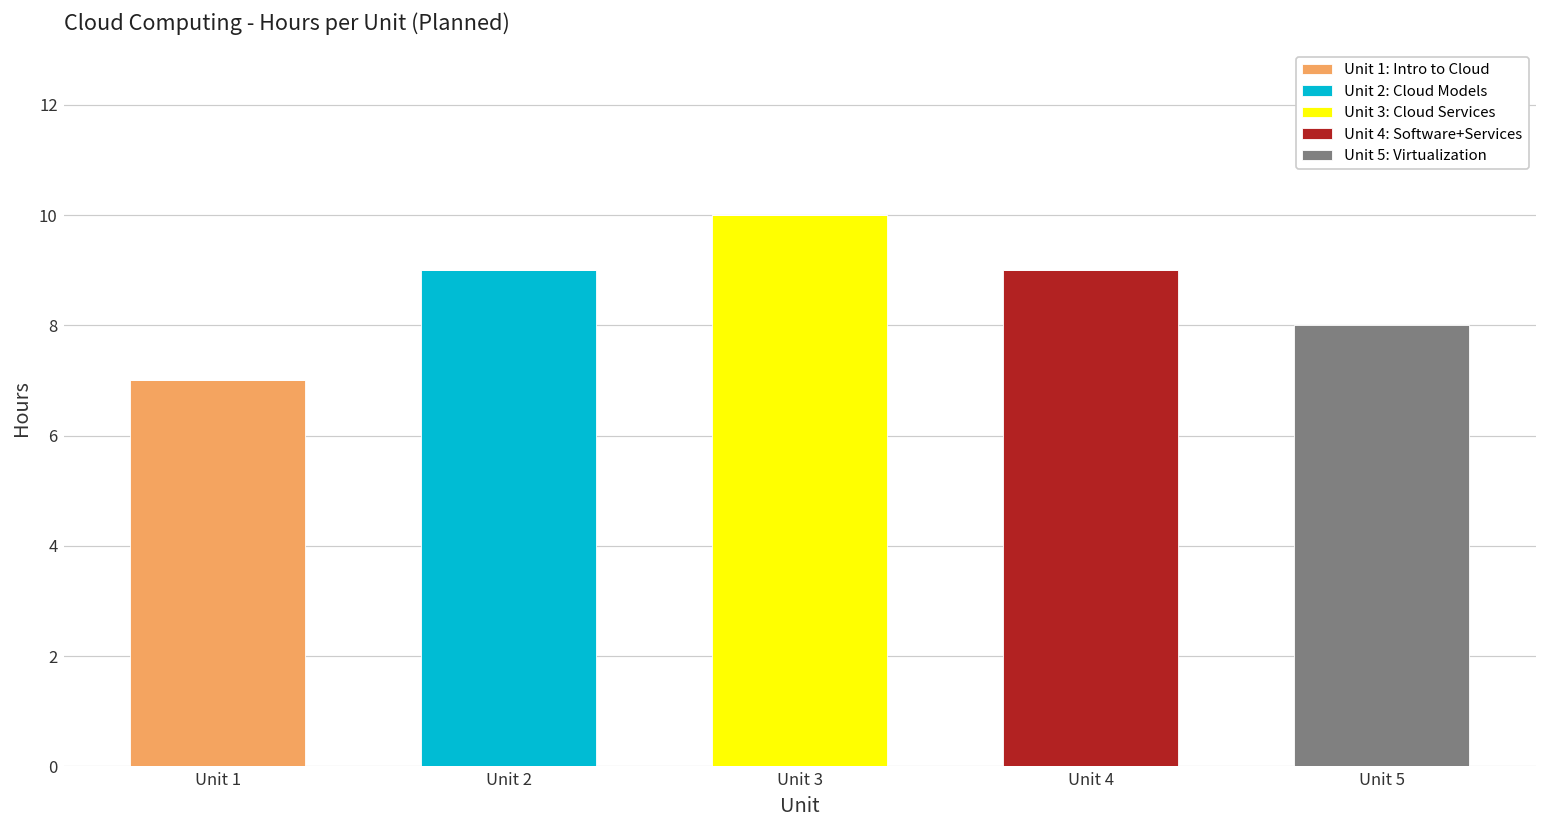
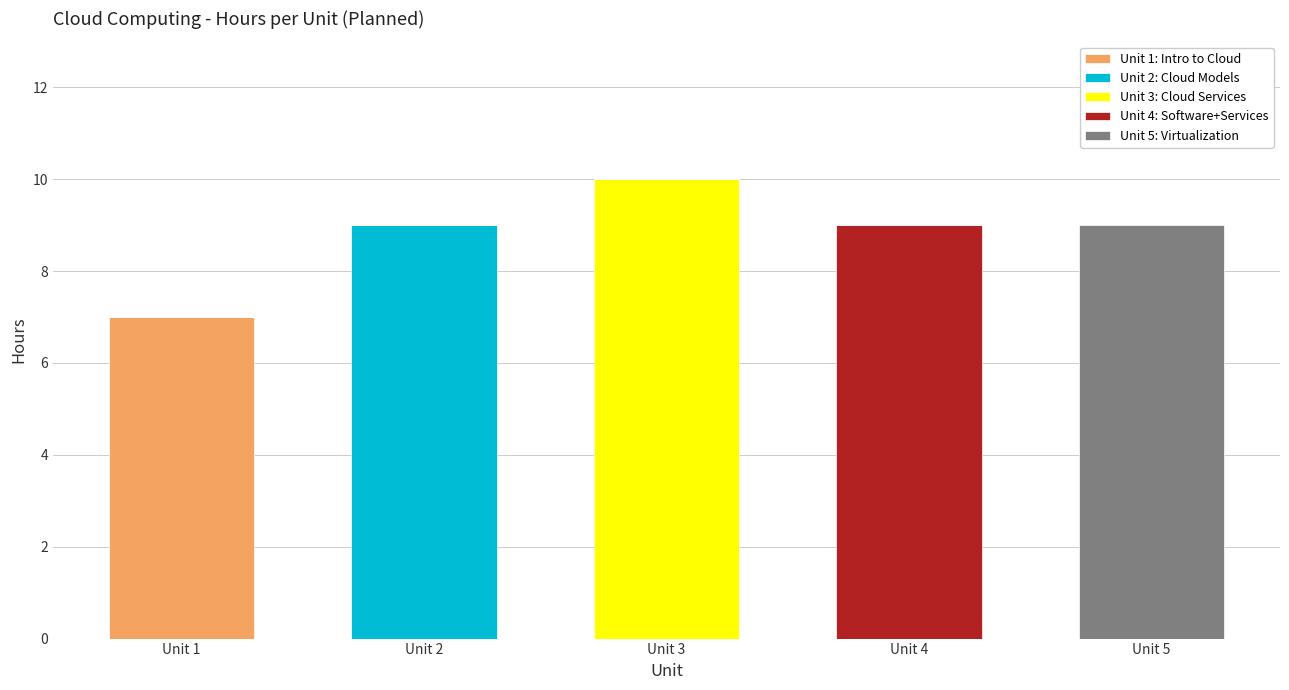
  {
    "Unit 1: Intro to Cloud": {
      "Unit 1": 7,
      "Unit 2": 0,
      "Unit 3": 0,
      "Unit 4": 0,
      "Unit 5": 0
    },
    "Unit 5: Virtualization": {
-     "Unit 5": 8
+     "Unit 5": 9
    }
  }
